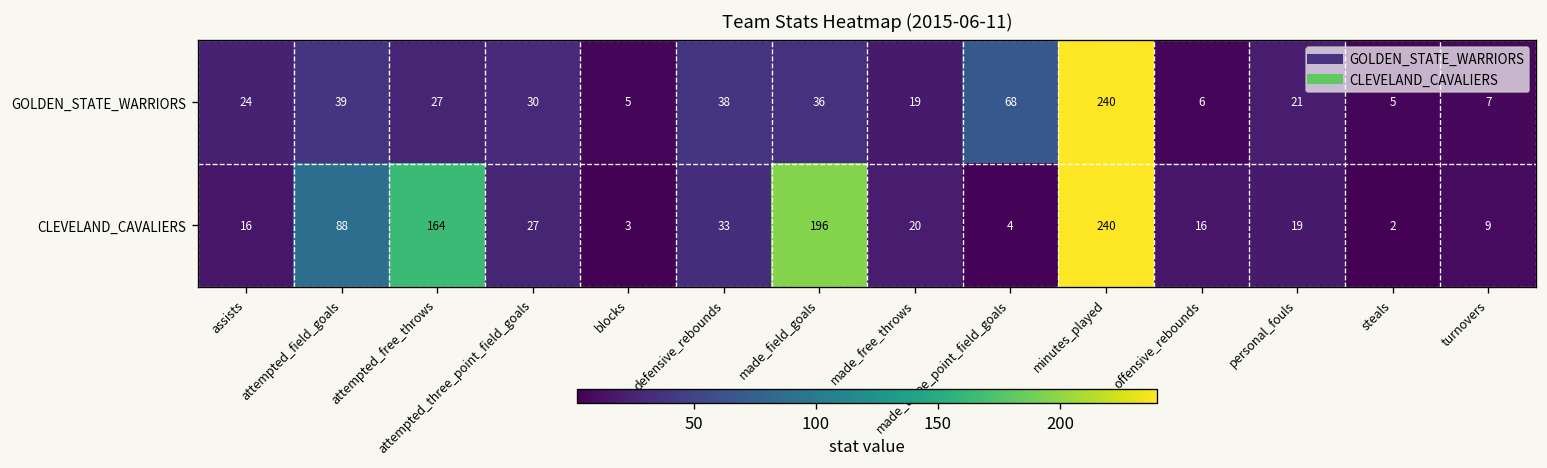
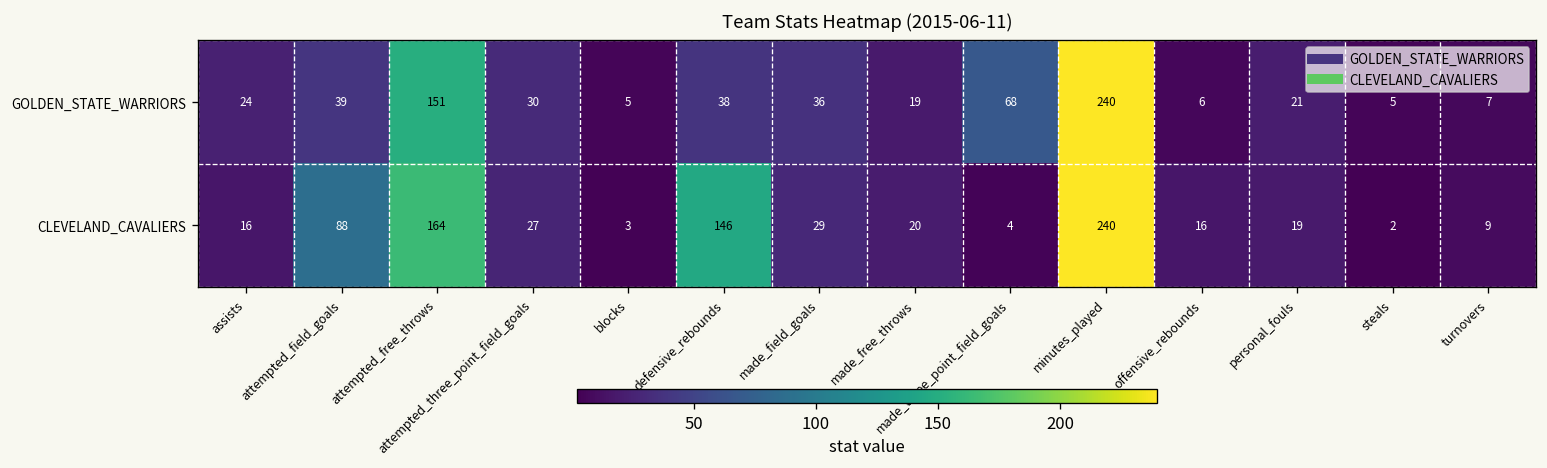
  {
    "GOLDEN_STATE_WARRIORS": {
      "assists": 24,
      "attempted_field_goals": 39,
-     "attempted_free_throws": 27,
+     "attempted_free_throws": 151,
      "attempted_three_point_field_goals": 30,
      "blocks": 5,
      "defensive_rebounds": 38,
      "made_field_goals": 36,
      "made_free_throws": 19,
      "made_three_point_field_goals": 68,
      "minutes_played": 240,
      "offensive_rebounds": 6,
      "personal_fouls": 21,
      "steals": 5,
      "turnovers": 7
    },
    "CLEVELAND_CAVALIERS": {
      "assists": 16,
      "attempted_field_goals": 88,
      "attempted_free_throws": 164,
      "attempted_three_point_field_goals": 27,
      "blocks": 3,
-     "defensive_rebounds": 33,
-     "made_field_goals": 196,
+     "defensive_rebounds": 146,
+     "made_field_goals": 29,
      "made_free_throws": 20,
      "made_three_point_field_goals": 4,
      "minutes_played": 240,
      "offensive_rebounds": 16,
      "personal_fouls": 19,
      "steals": 2,
      "turnovers": 9
    }
  }
